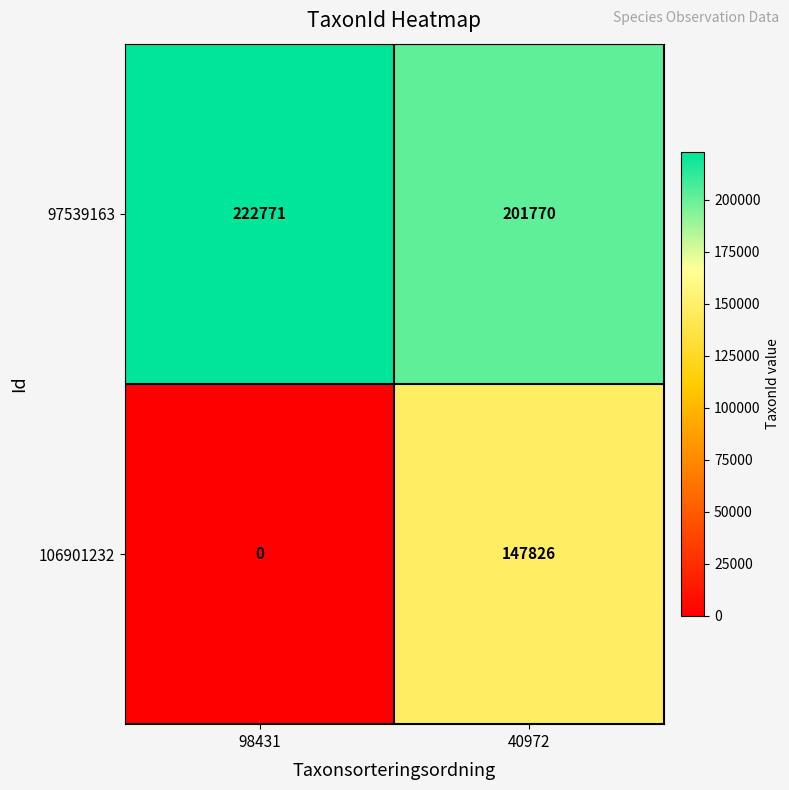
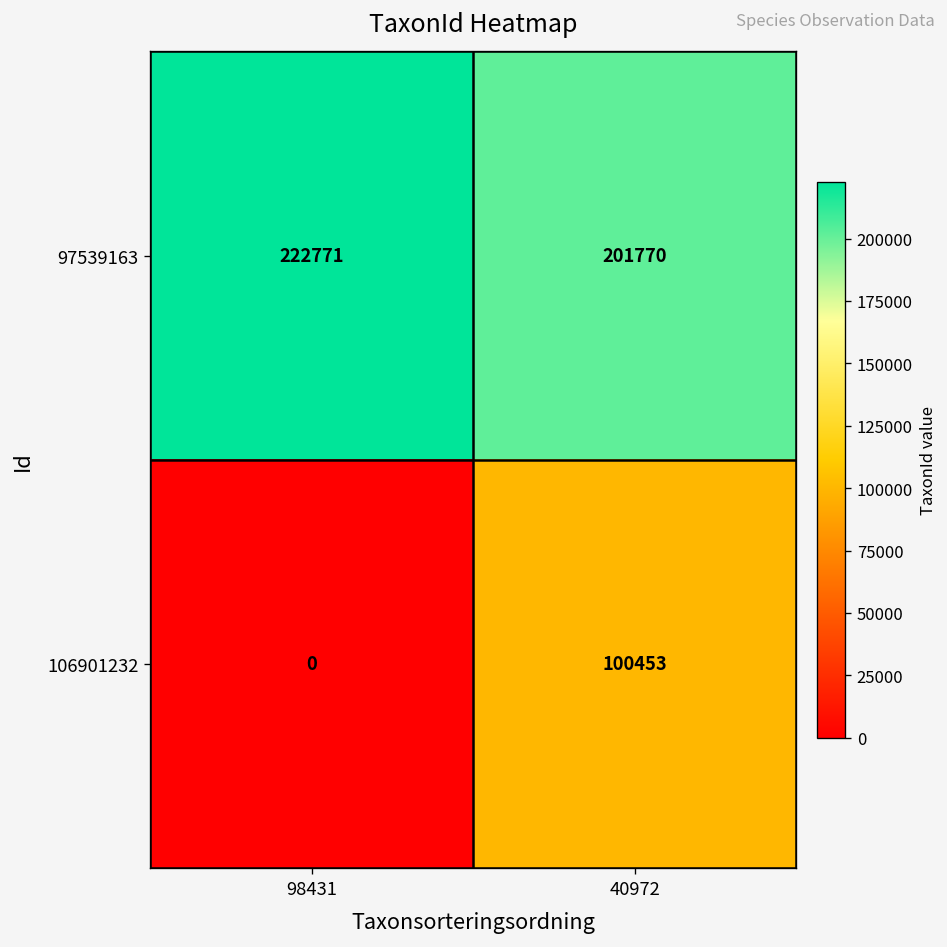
  {
    "97539163": {
      "98431": 222771,
      "40972": 201770
    },
    "106901232": {
      "98431": 0,
-     "40972": 147826
+     "40972": 100453
    }
  }
